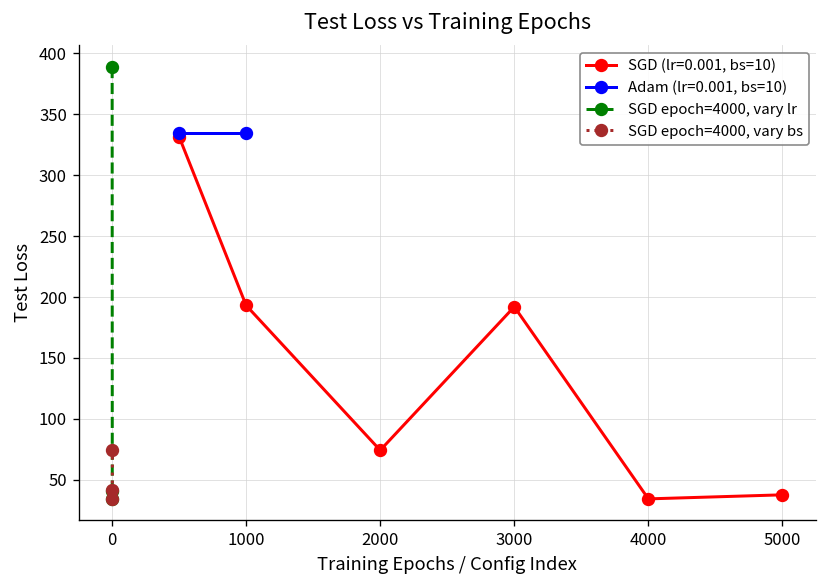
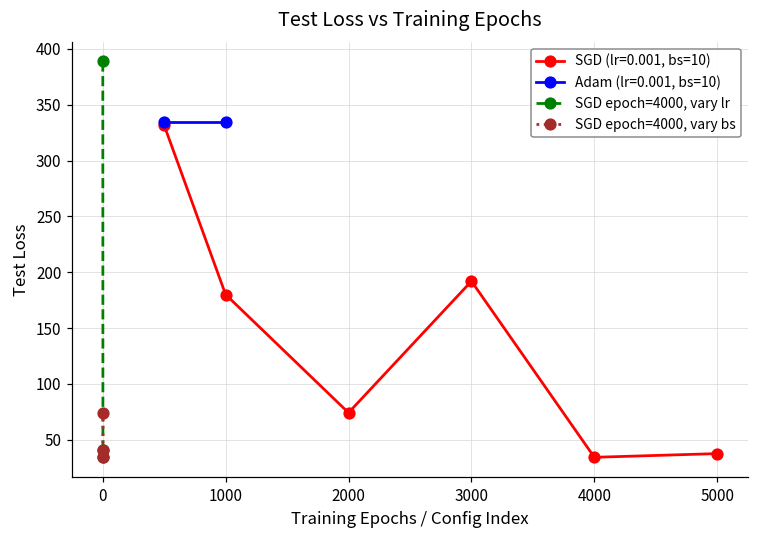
  {
    "SGD (lr=0.001, bs=10)": {
-     "1000": 193,
+     "1000": 180,
      "2000": 74,
      "3000": 192,
      "4000": 34,
      "5000": 38
    },
    "Adam (lr=0.001, bs=10)": {
      "1000": 334
    }
  }
